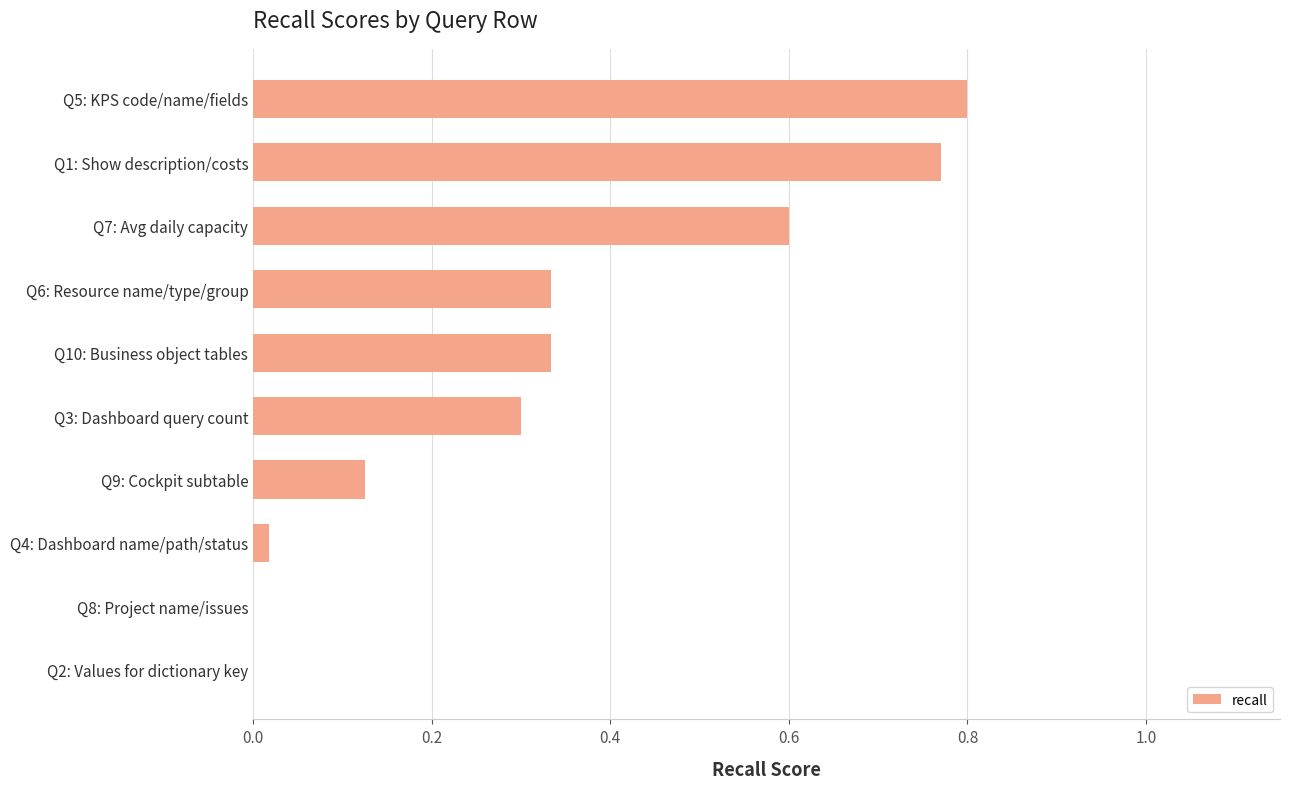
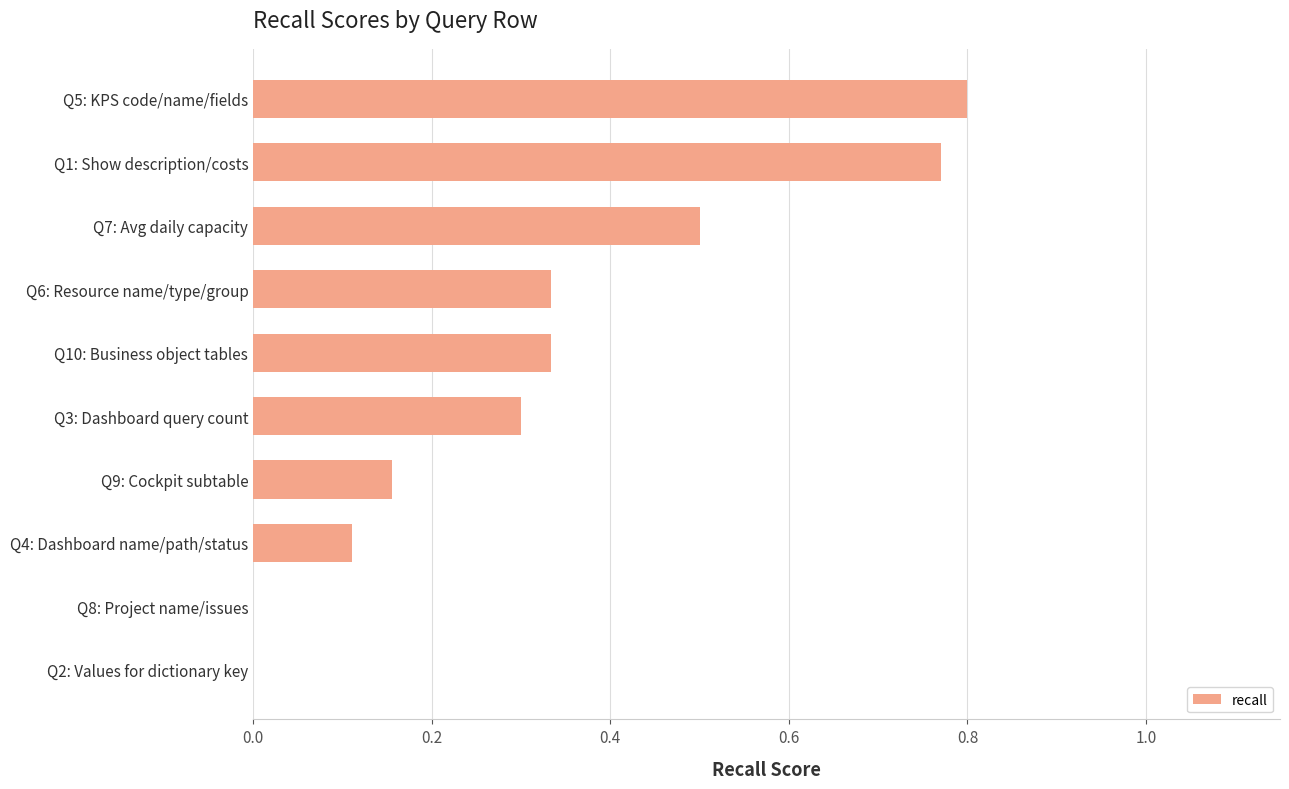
  {
    "Q5: KPS code/name/fields": 0.80,
    "Q1: Show description/costs": 0.77,
-   "Q7: Avg daily capacity": 0.6,
+   "Q7: Avg daily capacity": 0.5,
    "Q6: Resource name/type/group": 0.33,
    "Q10: Business object tables": 0.33,
    "Q3: Dashboard query count": 0.30,
-   "Q9: Cockpit subtable": 0.13,
-   "Q4: Dashboard name/path/status": 0.02,
+   "Q9: Cockpit subtable": 0.16,
+   "Q4: Dashboard name/path/status": 0.11,
    "Q8: Project name/issues": 0.00,
    "Q2: Values for dictionary key": 0.00
  }
